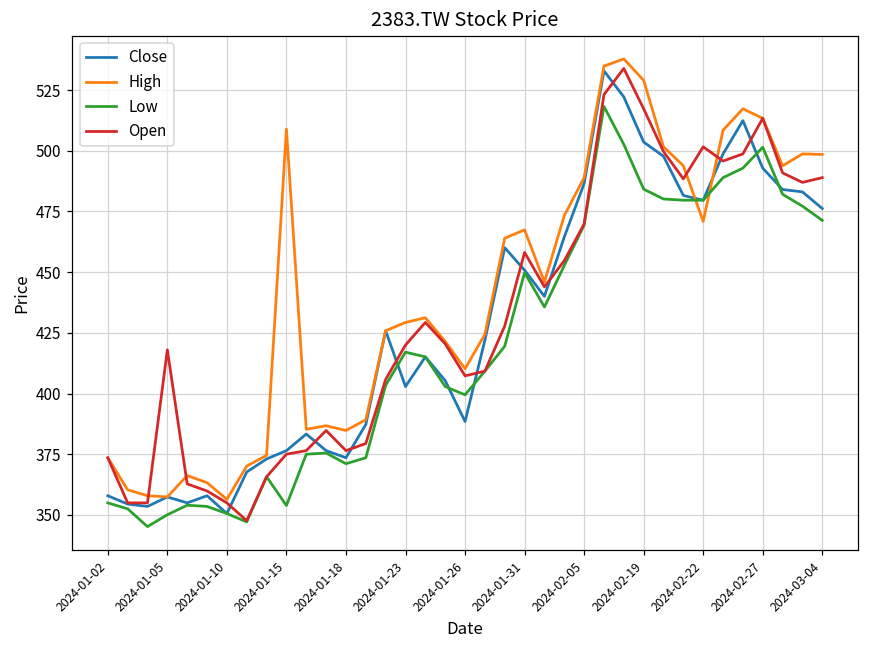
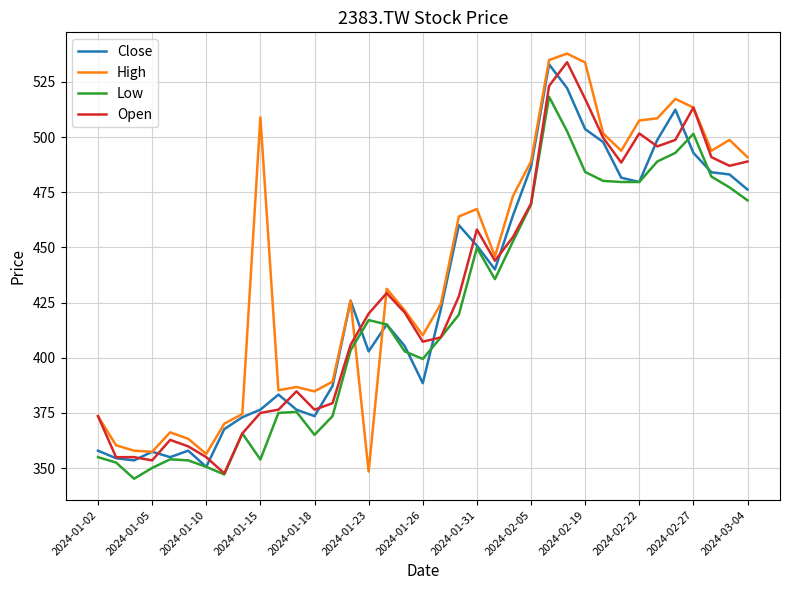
  {
    "Close": {
      "2024-01-02": 358,
      "2024-01-15": 376,
      "2024-01-18": 374,
      "2024-01-23": 403,
      "2024-01-26": 388,
      "2024-02-05": 486,
      "2024-02-19": 504,
      "2024-02-27": 493,
      "2024-03-04": 476
    },
    "High": {
      "2024-01-10": 356,
      "2024-01-15": 509,
      "2024-01-18": 385,
-     "2024-01-23": 429,
+     "2024-01-23": 348,
      "2024-01-26": 410,
      "2024-01-31": 467,
      "2024-02-05": 489,
-     "2024-02-19": 529,
-     "2024-02-22": 471,
-     "2024-03-04": 498
+     "2024-02-19": 534,
+     "2024-02-22": 508,
+     "2024-03-04": 491
    },
    "Low": {
      "2024-01-02": 355,
      "2024-01-05": 350,
      "2024-01-15": 354,
-     "2024-01-18": 371,
+     "2024-01-18": 365,
      "2024-01-23": 417,
      "2024-01-26": 399,
      "2024-02-19": 484,
      "2024-02-27": 501,
      "2024-03-04": 471
    },
    "Open": {
-     "2024-01-05": 418,
+     "2024-01-05": 353,
      "2024-01-10": 355,
      "2024-01-15": 375,
      "2024-01-18": 376,
      "2024-01-23": 420,
      "2024-01-26": 407,
      "2024-01-31": 458,
      "2024-02-19": 517,
      "2024-02-22": 502,
      "2024-03-04": 489
    }
  }
